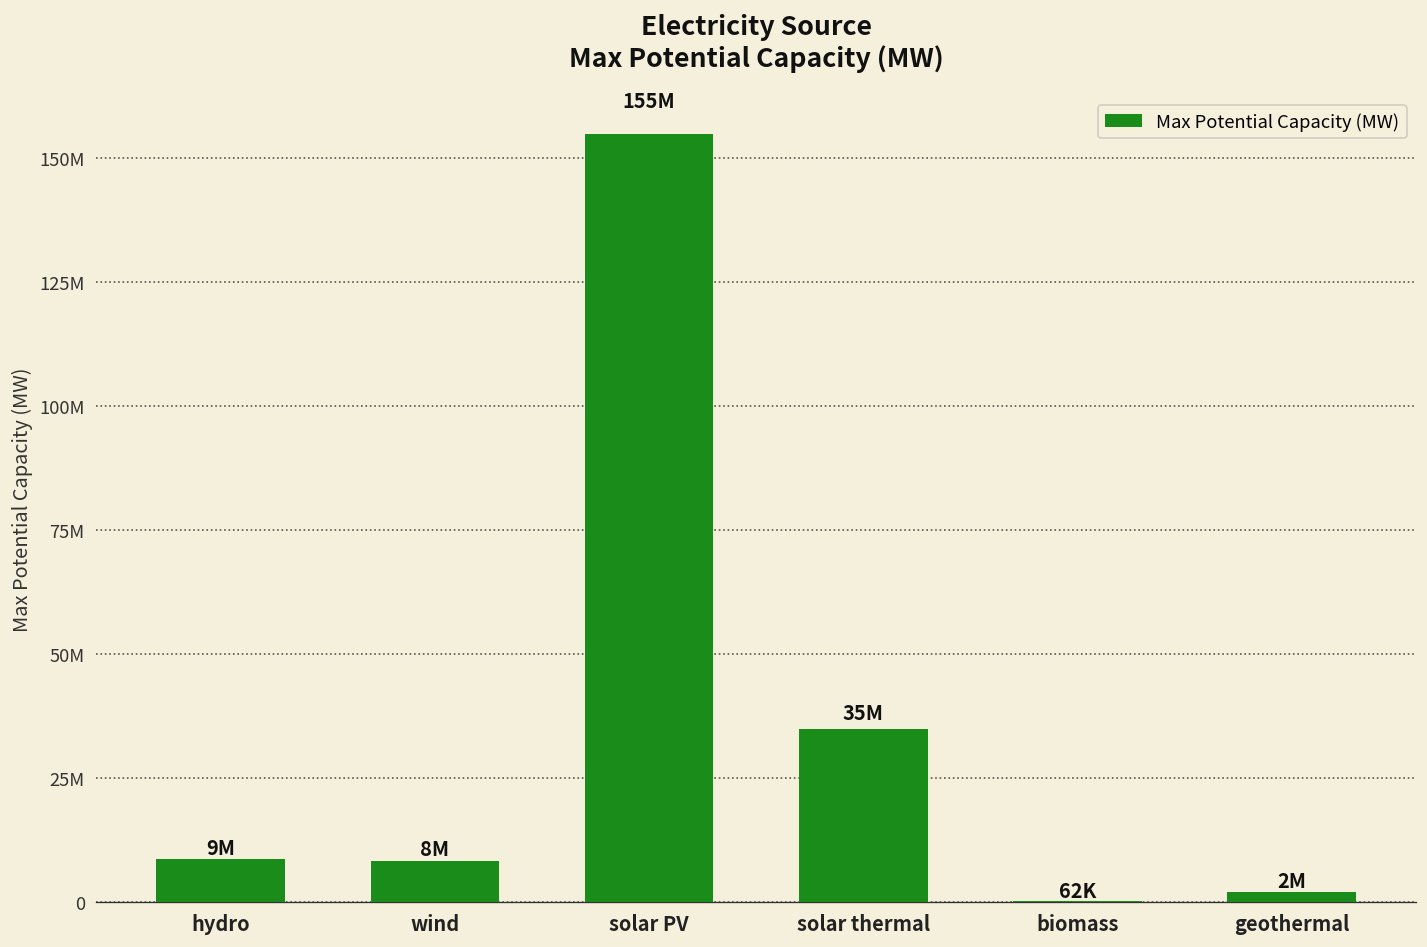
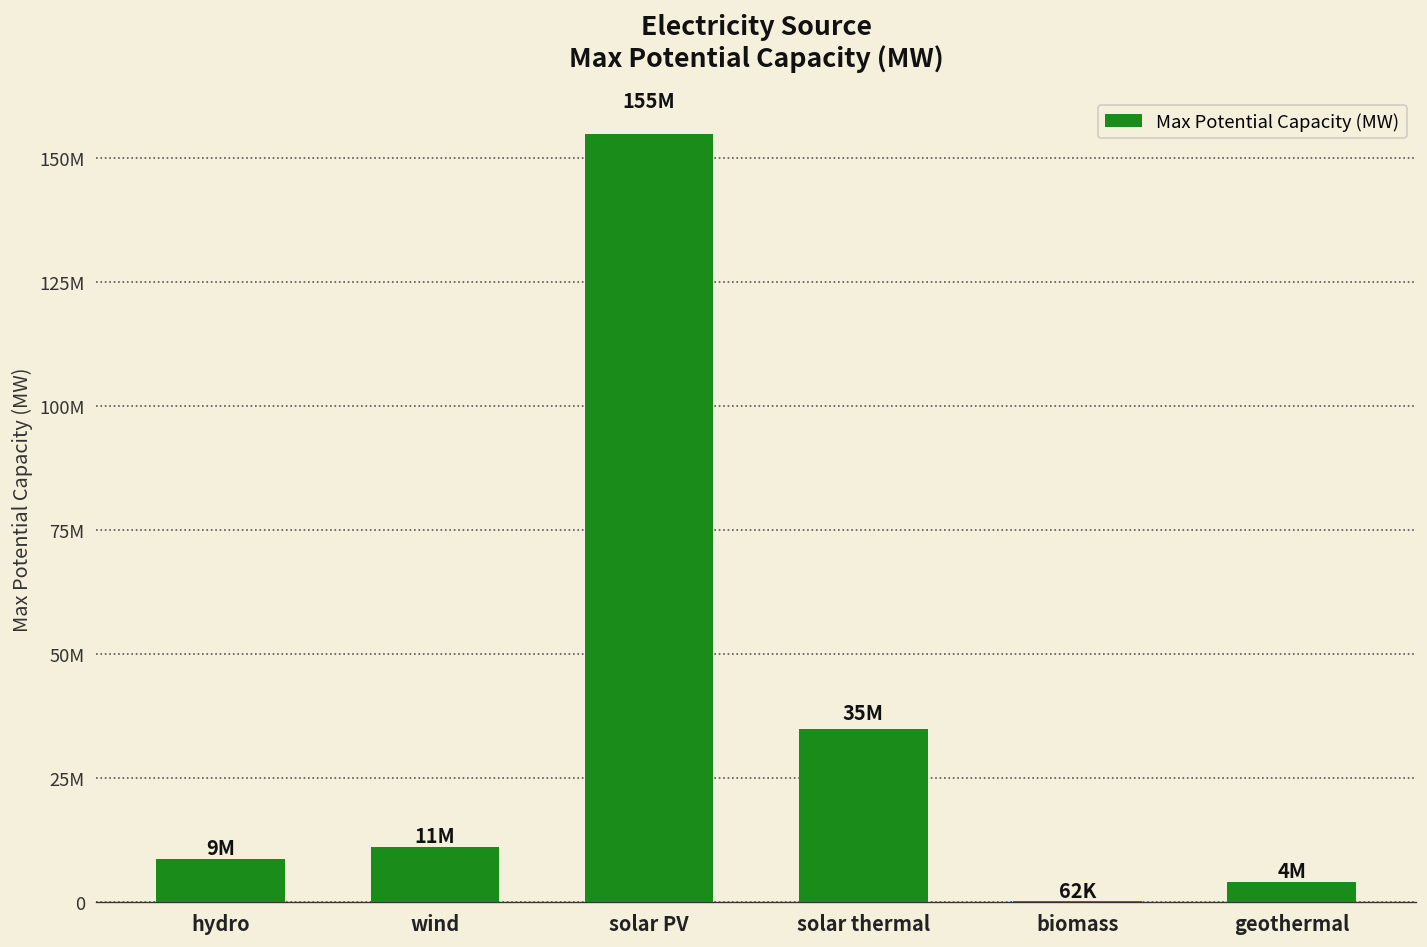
  {
    "hydro": "9M",
-   "wind": "8M",
+   "wind": "11M",
    "solar PV": "155M",
    "solar thermal": "35M",
    "biomass": "62K",
-   "geothermal": "2M"
+   "geothermal": "4M"
  }
